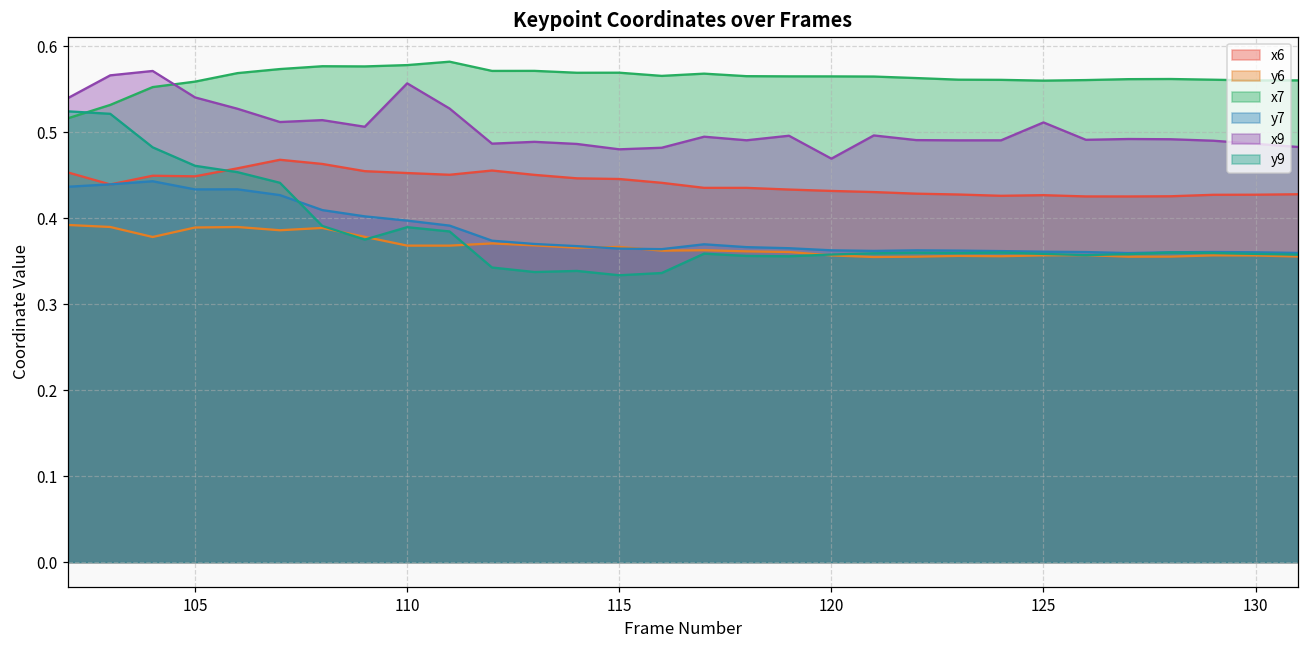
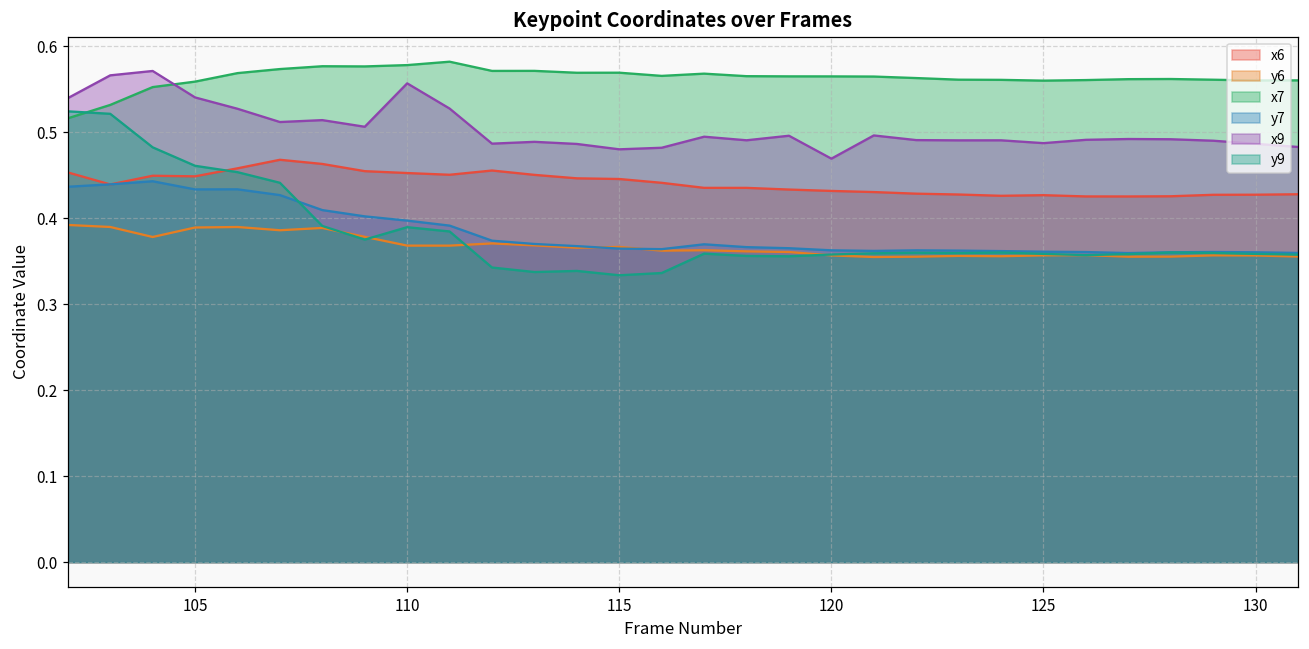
  {
    "x9": {
      "105": 0.54,
      "110": 0.56,
      "115": 0.48,
      "120": 0.47,
-     "125": 0.51
+     "125": 0.49
    }
  }
